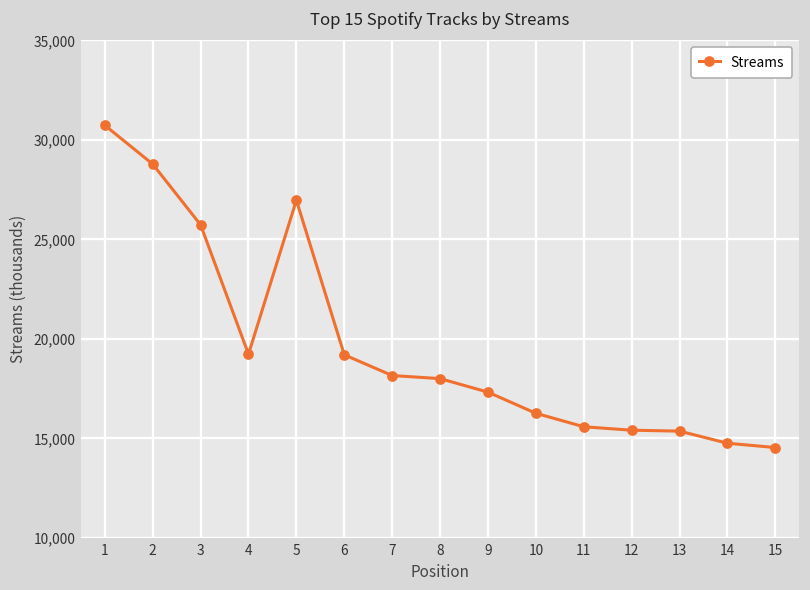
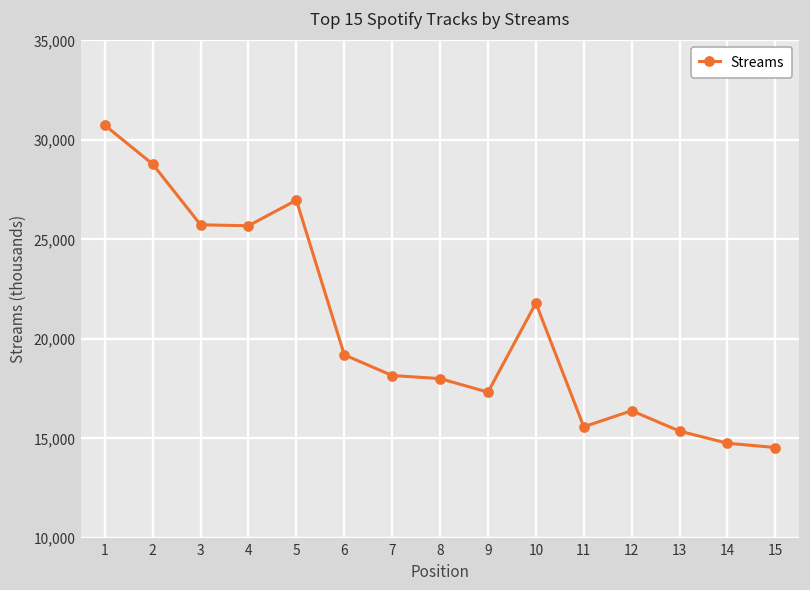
  {
    "1": "30,700",
    "2": "28,800",
    "3": "25,700",
-   "4": "19,200",
+   "4": "25,700",
    "5": "27,000",
    "6": "19,200",
    "7": "18,200",
    "8": "18,000",
    "9": "17,300",
-   "10": "16,300",
+   "10": "21,800",
    "11": "15,600",
-   "12": "15,400",
+   "12": "16,400",
    "13": "15,400",
    "14": "14,800",
    "15": "14,500"
  }
